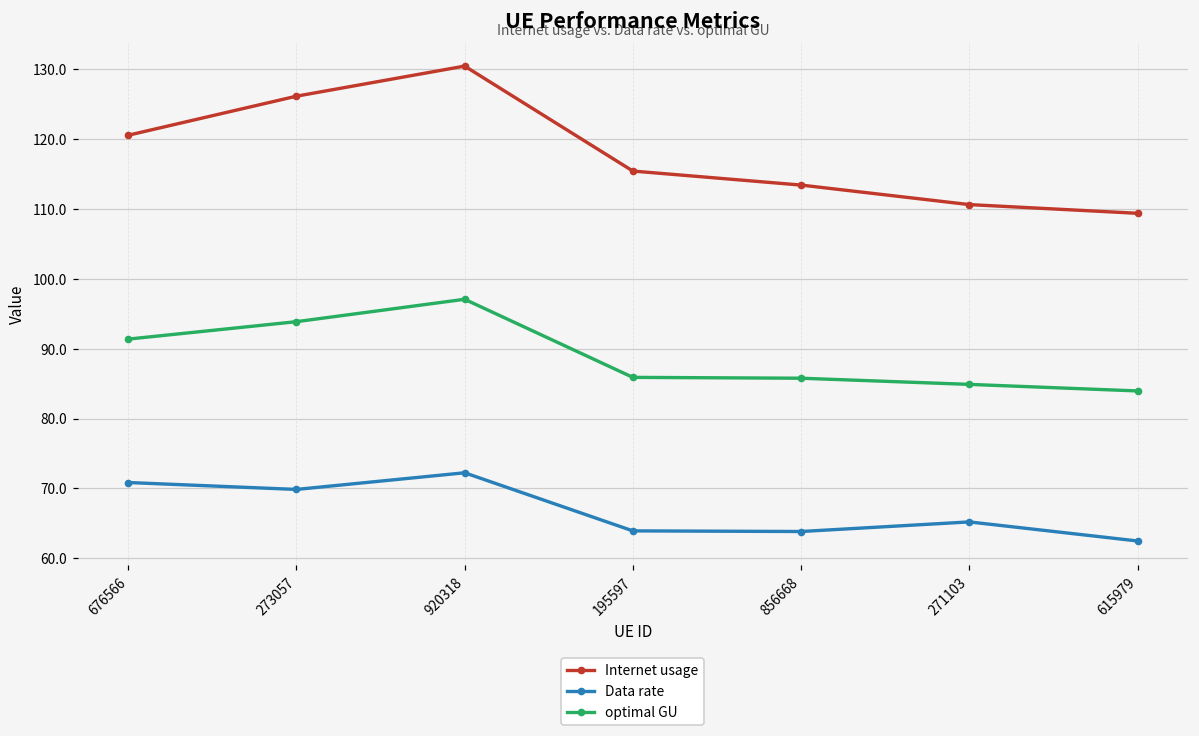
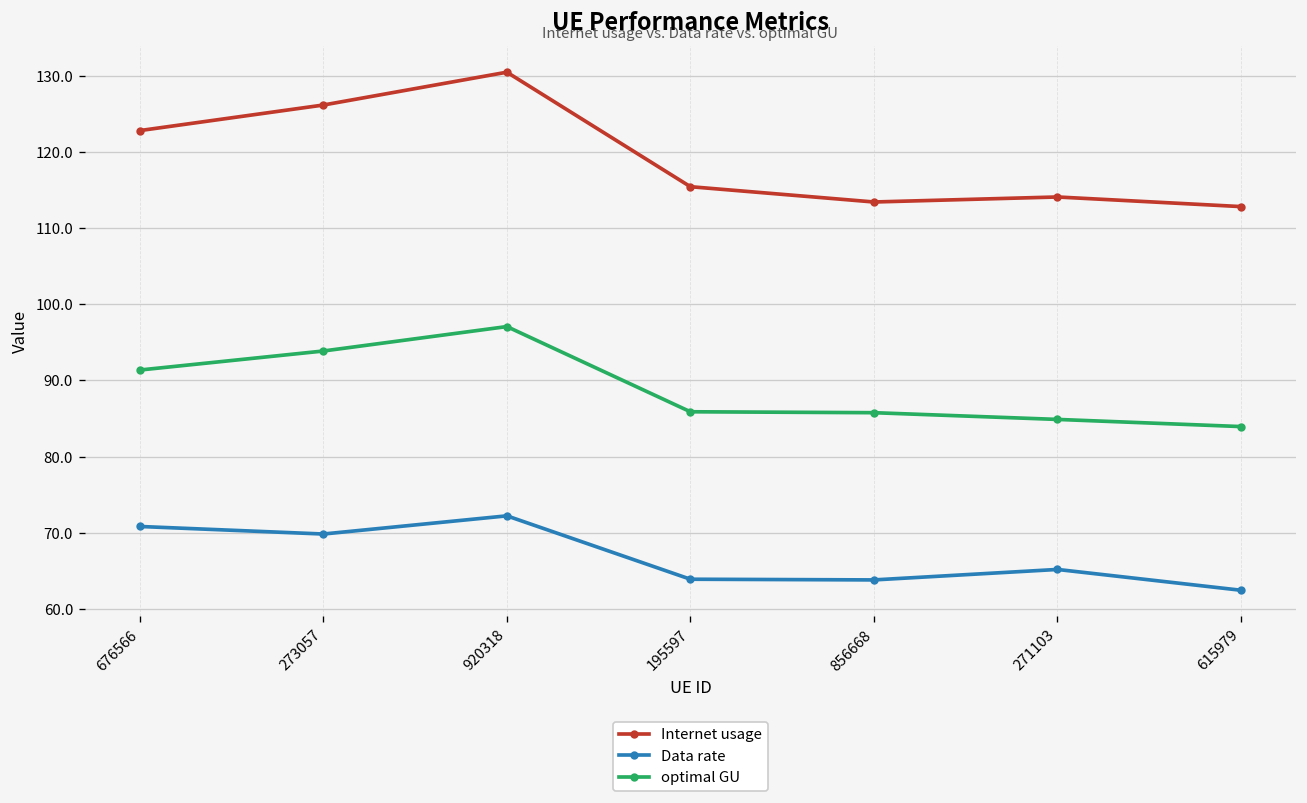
  {
    "Internet usage": {
-     "676566": 121,
+     "676566": 123,
      "273057": 126,
      "920318": 130,
      "195597": 115,
      "856668": 113,
-     "271103": 111,
-     "615979": 109
+     "271103": 114,
+     "615979": 113
    },
    "Data rate": {
      "676566": 71,
      "273057": 70,
      "920318": 72,
      "195597": 64,
      "856668": 64,
      "271103": 65,
      "615979": 62
    },
    "optimal GU": {
      "676566": 91,
      "273057": 94,
      "920318": 97,
      "195597": 86,
      "856668": 86,
      "271103": 85,
      "615979": 84
    }
  }
